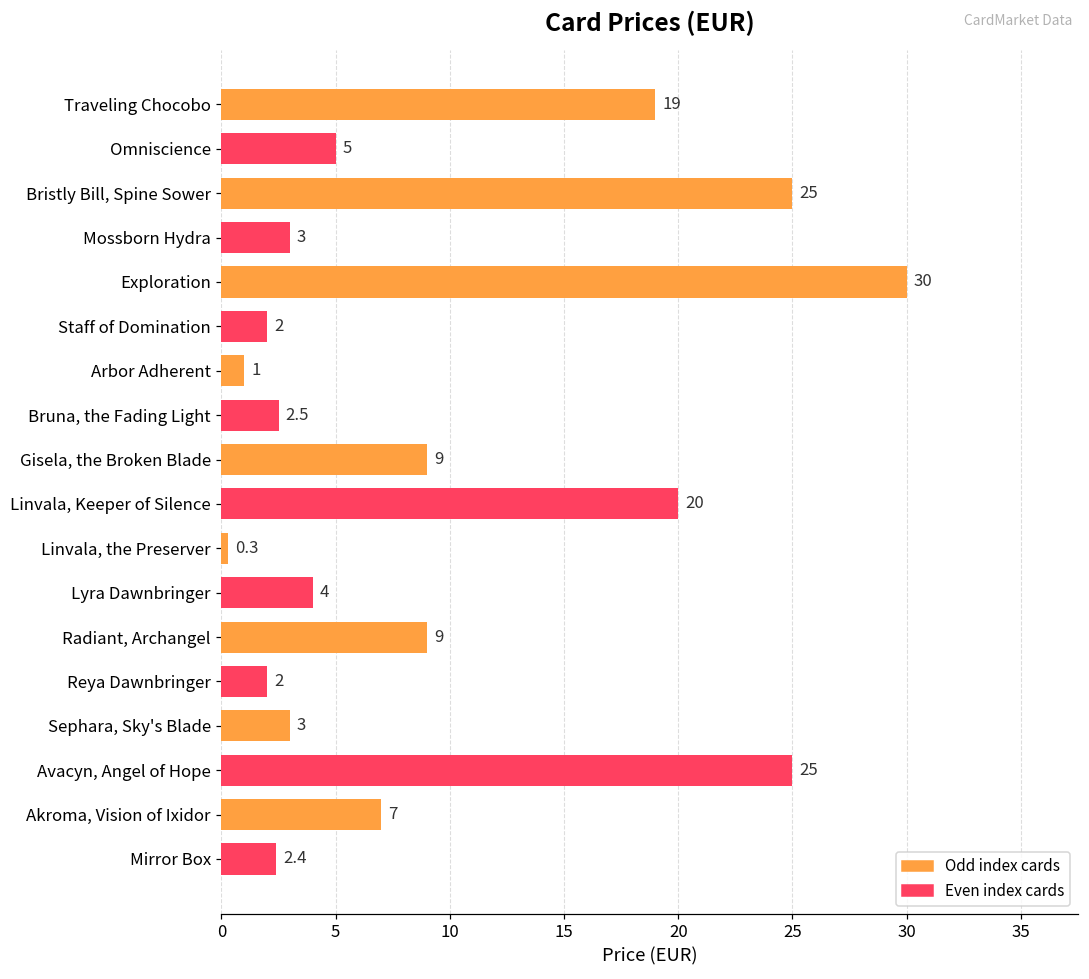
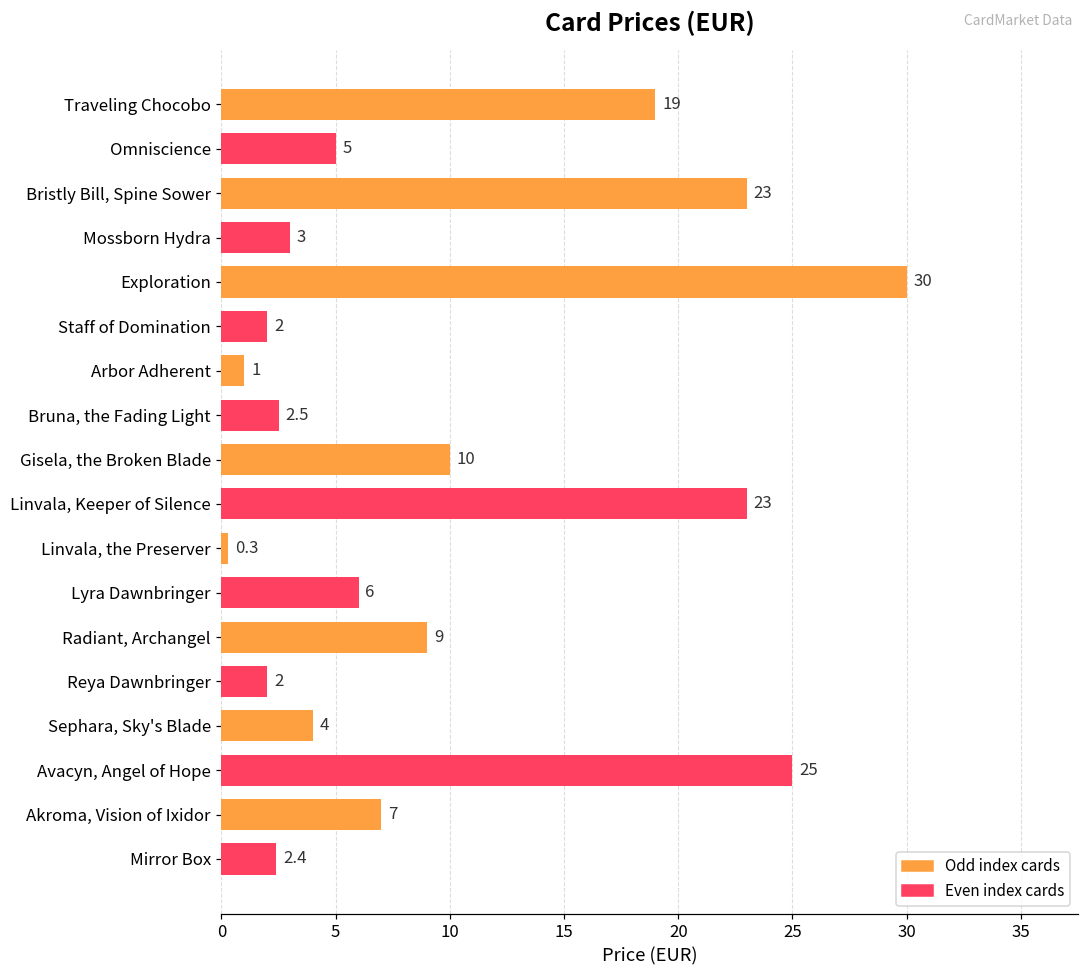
  {
    "Traveling Chocobo": 19,
    "Omniscience": 5,
-   "Bristly Bill, Spine Sower": 25,
+   "Bristly Bill, Spine Sower": 23,
    "Mossborn Hydra": 3,
    "Exploration": 30,
    "Staff of Domination": 2,
    "Arbor Adherent": 1,
    "Bruna, the Fading Light": 2.5,
-   "Gisela, the Broken Blade": 9,
-   "Linvala, Keeper of Silence": 20,
+   "Gisela, the Broken Blade": 10,
+   "Linvala, Keeper of Silence": 23,
    "Linvala, the Preserver": 0.3,
-   "Lyra Dawnbringer": 4,
+   "Lyra Dawnbringer": 6,
    "Radiant, Archangel": 9,
    "Reya Dawnbringer": 2,
-   "Sephara, Sky's Blade": 3,
+   "Sephara, Sky's Blade": 4,
    "Avacyn, Angel of Hope": 25,
    "Akroma, Vision of Ixidor": 7,
    "Mirror Box": 2.4
  }
